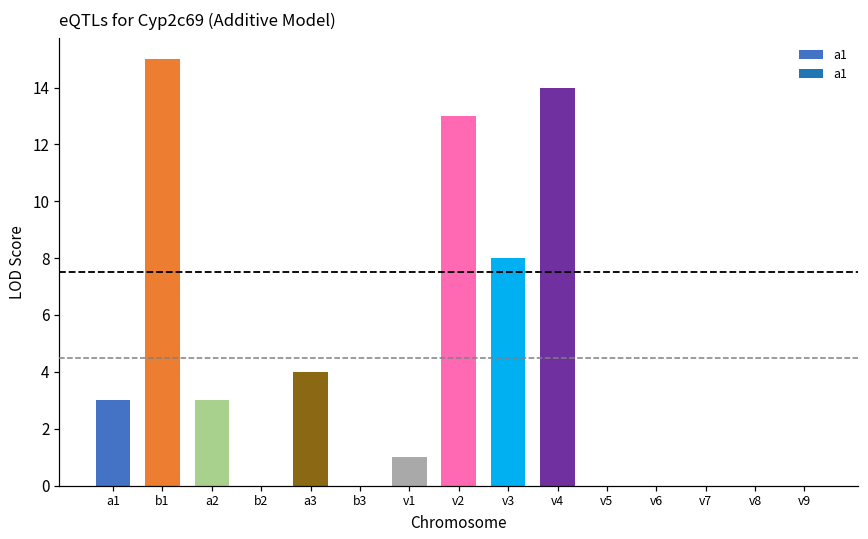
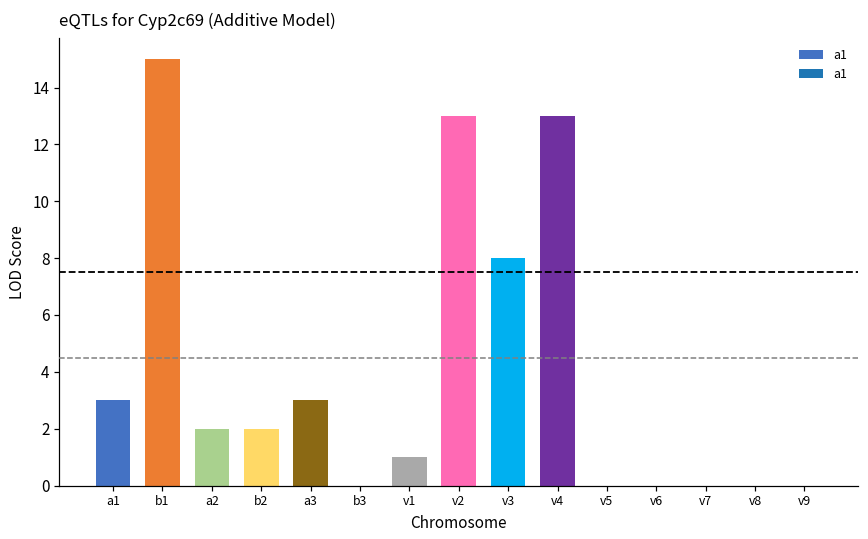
  {
    "a1": 3,
    "b1": 15,
-   "a2": 3,
-   "b2": 0,
-   "a3": 4,
+   "a2": 2,
+   "b2": 2,
+   "a3": 3,
    "b3": 0,
    "v1": 1,
    "v2": 13,
    "v3": 8,
-   "v4": 14,
+   "v4": 13,
    "v5": 0,
    "v6": 0,
    "v7": 0,
    "v8": 0,
    "v9": 0
  }
